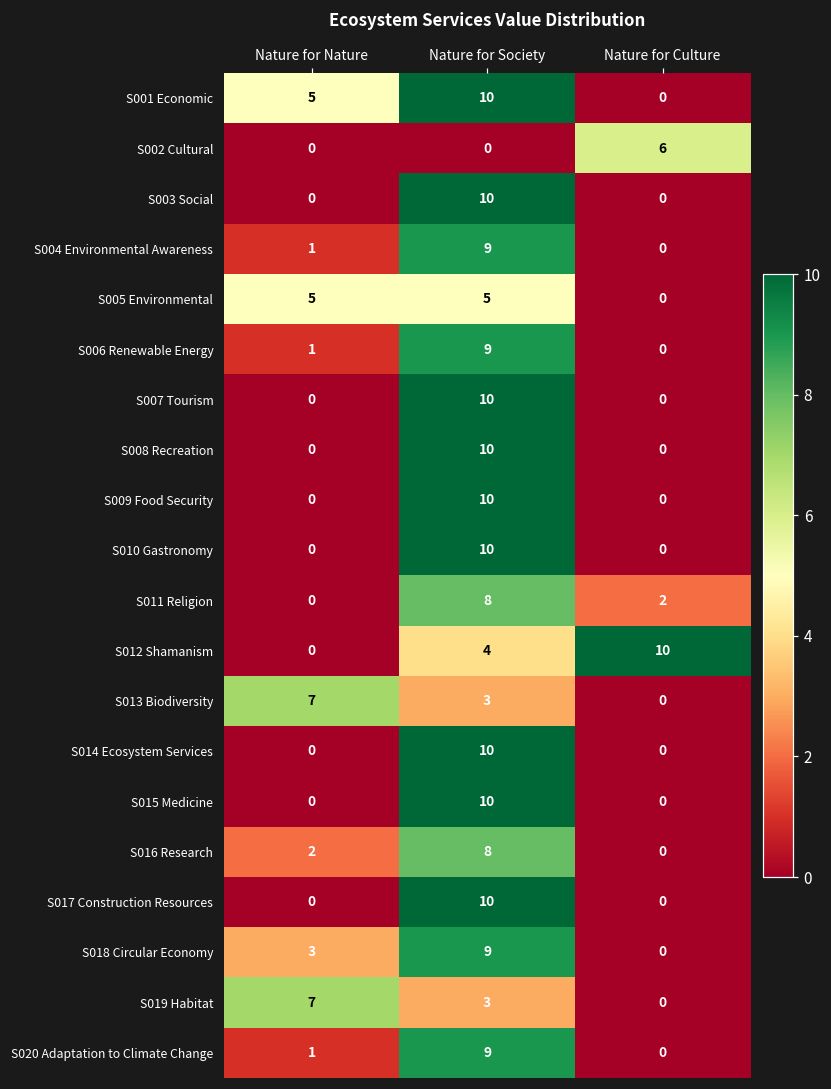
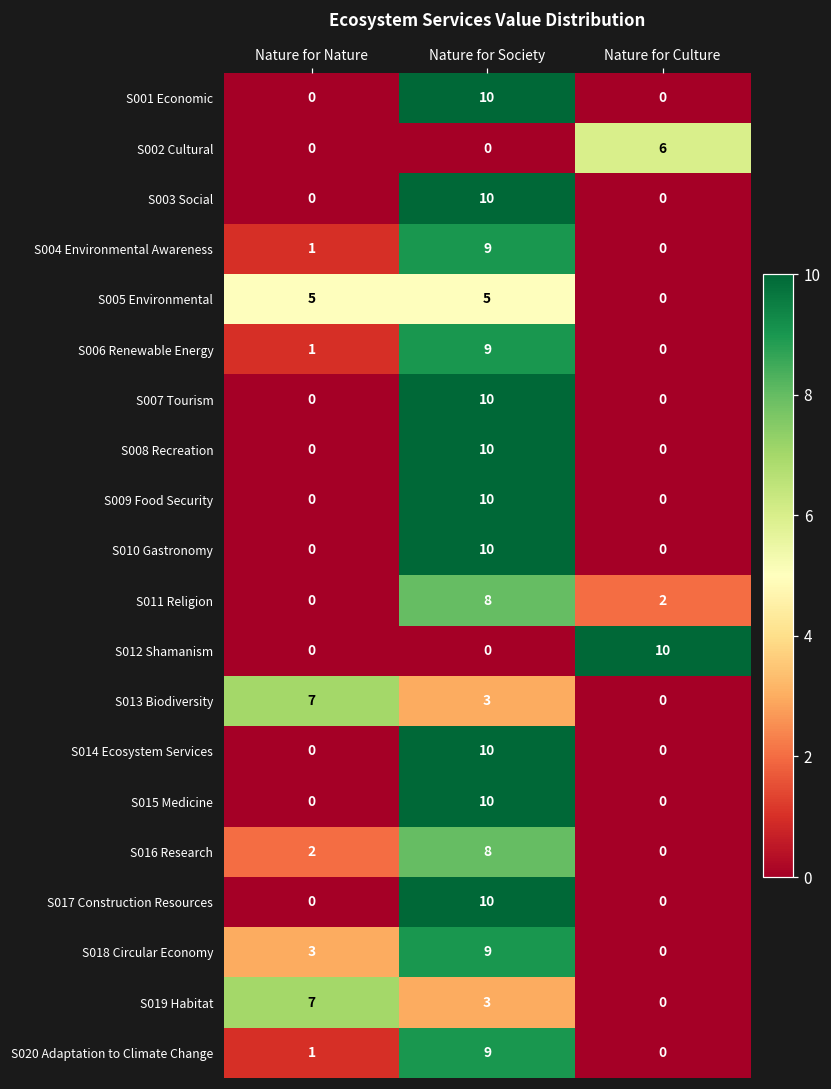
  {
    "S001 Economic": {
-     "Nature for Nature": 5,
+     "Nature for Nature": 0,
      "Nature for Society": 10,
      "Nature for Culture": 0
    },
    "S002 Cultural": {
      "Nature for Nature": 0,
      "Nature for Society": 0,
      "Nature for Culture": 6
    },
    "S003 Social": {
      "Nature for Nature": 0,
      "Nature for Society": 10,
      "Nature for Culture": 0
    },
    "S004 Environmental Awareness": {
      "Nature for Nature": 1,
      "Nature for Society": 9,
      "Nature for Culture": 0
    },
    "S005 Environmental": {
      "Nature for Nature": 5,
      "Nature for Society": 5,
      "Nature for Culture": 0
    },
    "S006 Renewable Energy": {
      "Nature for Nature": 1,
      "Nature for Society": 9,
      "Nature for Culture": 0
    },
    "S007 Tourism": {
      "Nature for Nature": 0,
      "Nature for Society": 10,
      "Nature for Culture": 0
    },
    "S008 Recreation": {
      "Nature for Nature": 0,
      "Nature for Society": 10,
      "Nature for Culture": 0
    },
    "S009 Food Security": {
      "Nature for Nature": 0,
      "Nature for Society": 10,
      "Nature for Culture": 0
    },
    "S010 Gastronomy": {
      "Nature for Nature": 0,
      "Nature for Society": 10,
      "Nature for Culture": 0
    },
    "S011 Religion": {
      "Nature for Nature": 0,
      "Nature for Society": 8,
      "Nature for Culture": 2
    },
    "S012 Shamanism": {
      "Nature for Nature": 0,
-     "Nature for Society": 4,
+     "Nature for Society": 0,
      "Nature for Culture": 10
    },
    "S013 Biodiversity": {
      "Nature for Nature": 7,
      "Nature for Society": 3,
      "Nature for Culture": 0
    },
    "S014 Ecosystem Services": {
      "Nature for Nature": 0,
      "Nature for Society": 10,
      "Nature for Culture": 0
    },
    "S015 Medicine": {
      "Nature for Nature": 0,
      "Nature for Society": 10,
      "Nature for Culture": 0
    },
    "S016 Research": {
      "Nature for Nature": 2,
      "Nature for Society": 8,
      "Nature for Culture": 0
    },
    "S017 Construction Resources": {
      "Nature for Nature": 0,
      "Nature for Society": 10,
      "Nature for Culture": 0
    },
    "S018 Circular Economy": {
      "Nature for Nature": 3,
      "Nature for Society": 9,
      "Nature for Culture": 0
    },
    "S019 Habitat": {
      "Nature for Nature": 7,
      "Nature for Society": 3,
      "Nature for Culture": 0
    },
    "S020 Adaptation to Climate Change": {
      "Nature for Nature": 1,
      "Nature for Society": 9,
      "Nature for Culture": 0
    }
  }
